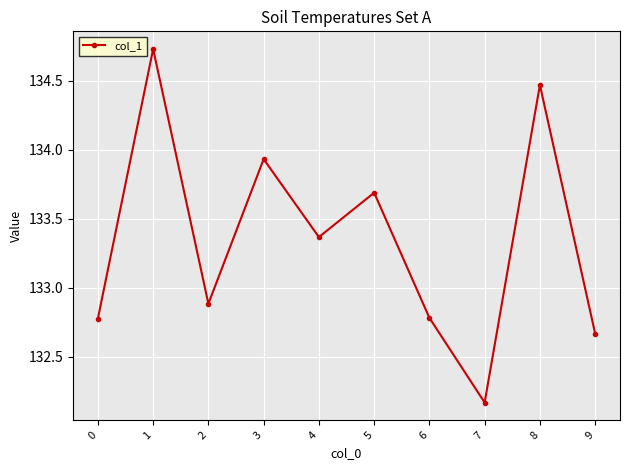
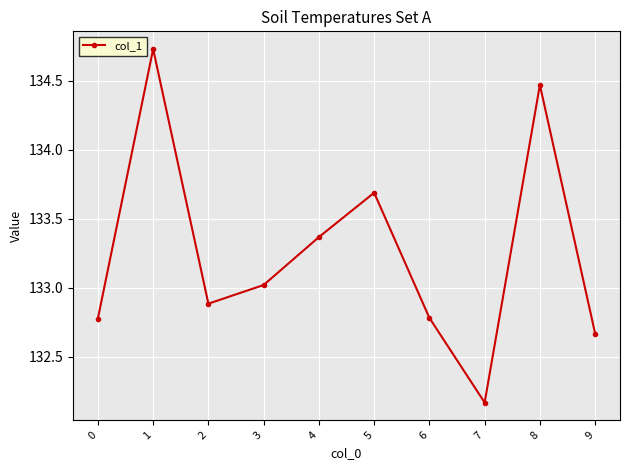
  {
    "0": 132.78,
    "1": 134.73,
    "2": 132.88,
-   "3": 133.93,
+   "3": 133.02,
    "4": 133.37,
    "5": 133.69,
    "6": 132.78,
    "7": 132.17,
    "8": 134.47,
    "9": 132.67
  }
